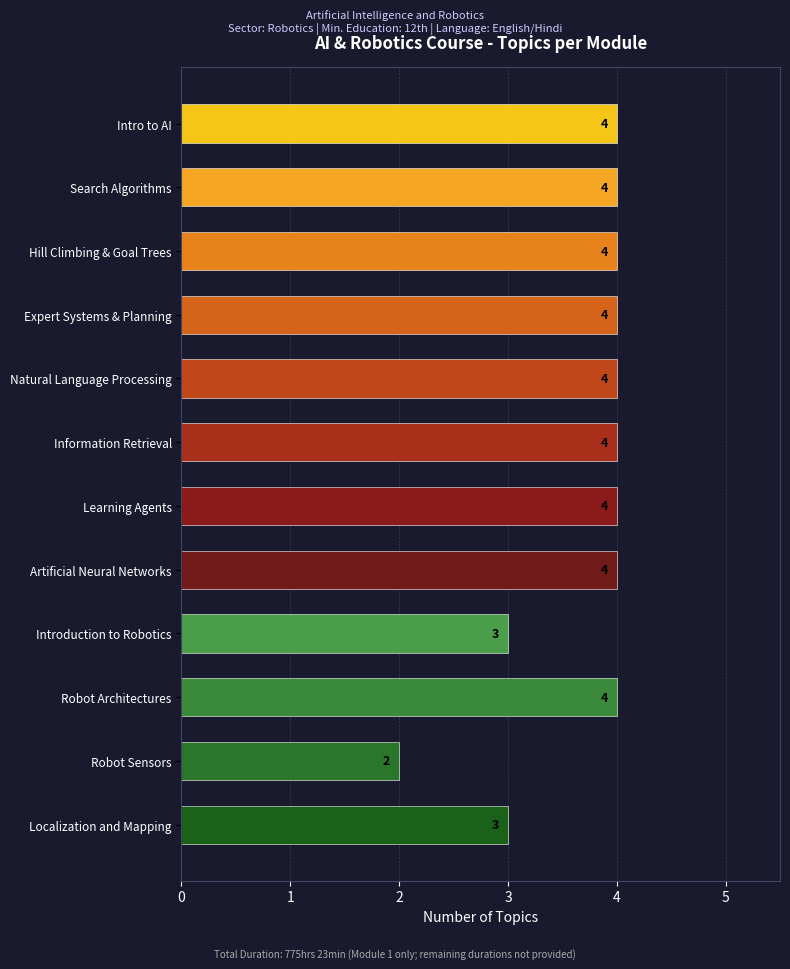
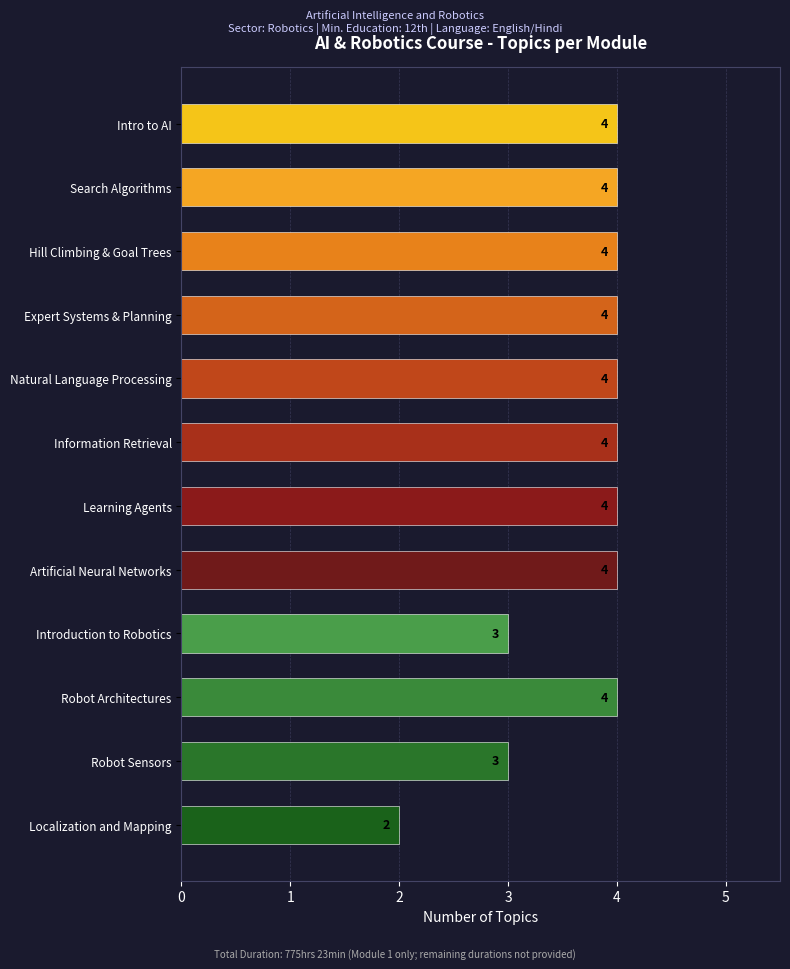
  {
    "Intro to AI": 4,
    "Search Algorithms": 4,
    "Hill Climbing & Goal Trees": 4,
    "Expert Systems & Planning": 4,
    "Natural Language Processing": 4,
    "Information Retrieval": 4,
    "Learning Agents": 4,
    "Artificial Neural Networks": 4,
    "Introduction to Robotics": 3,
    "Robot Architectures": 4,
-   "Robot Sensors": 2,
-   "Localization and Mapping": 3
+   "Robot Sensors": 3,
+   "Localization and Mapping": 2
  }
